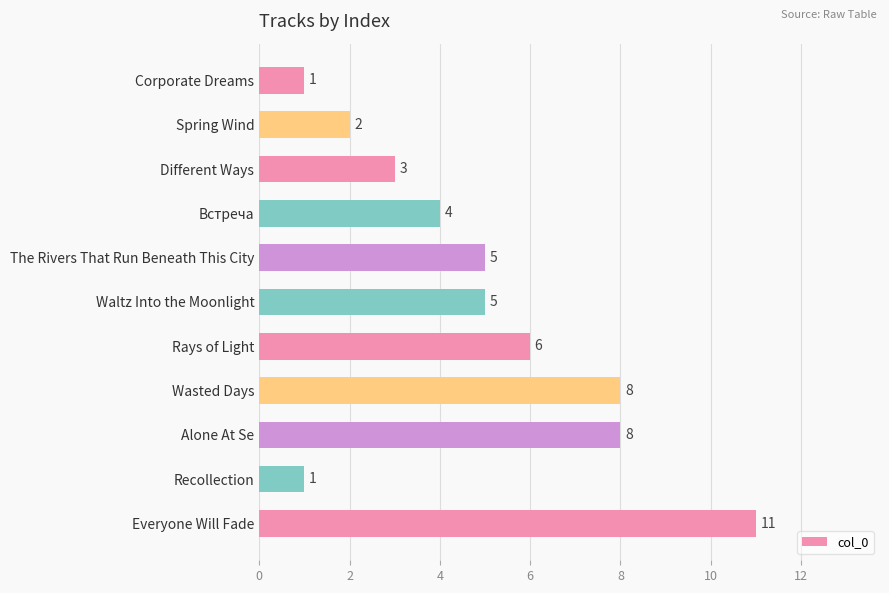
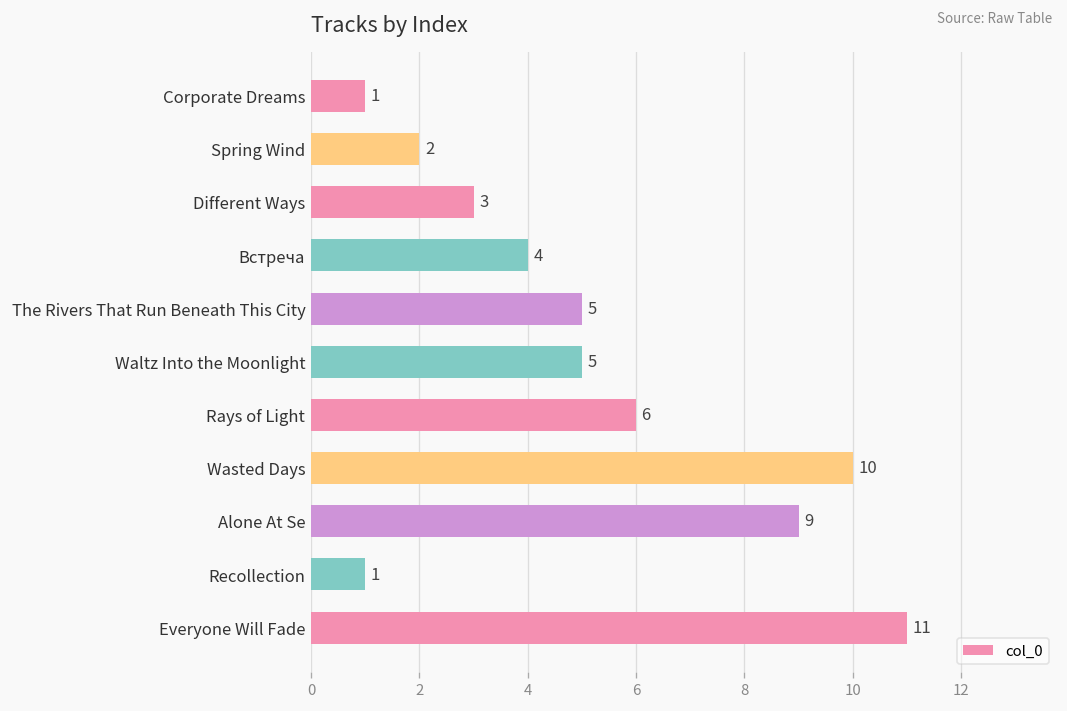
  {
    "Corporate Dreams": 1,
    "Spring Wind": 2,
    "Different Ways": 3,
    "Встреча": 4,
    "The Rivers That Run Beneath This City": 5,
    "Waltz Into the Moonlight": 5,
    "Rays of Light": 6,
-   "Wasted Days": 8,
-   "Alone At Se": 8,
+   "Wasted Days": 10,
+   "Alone At Se": 9,
    "Recollection": 1,
    "Everyone Will Fade": 11
  }
